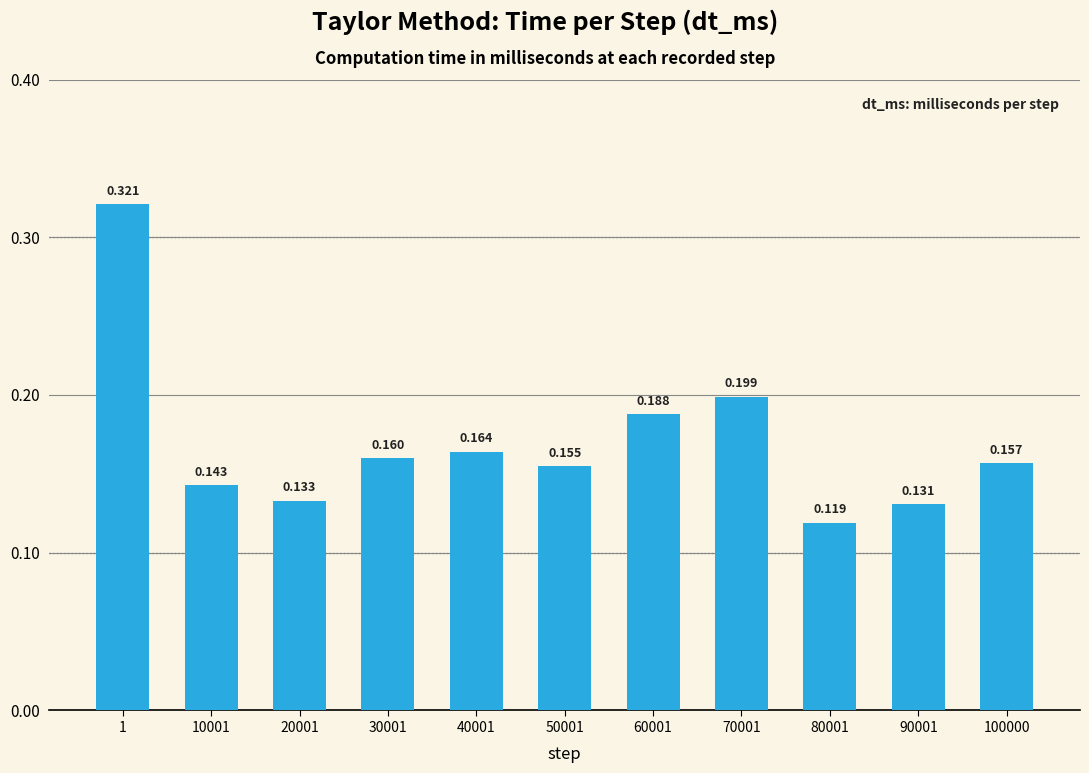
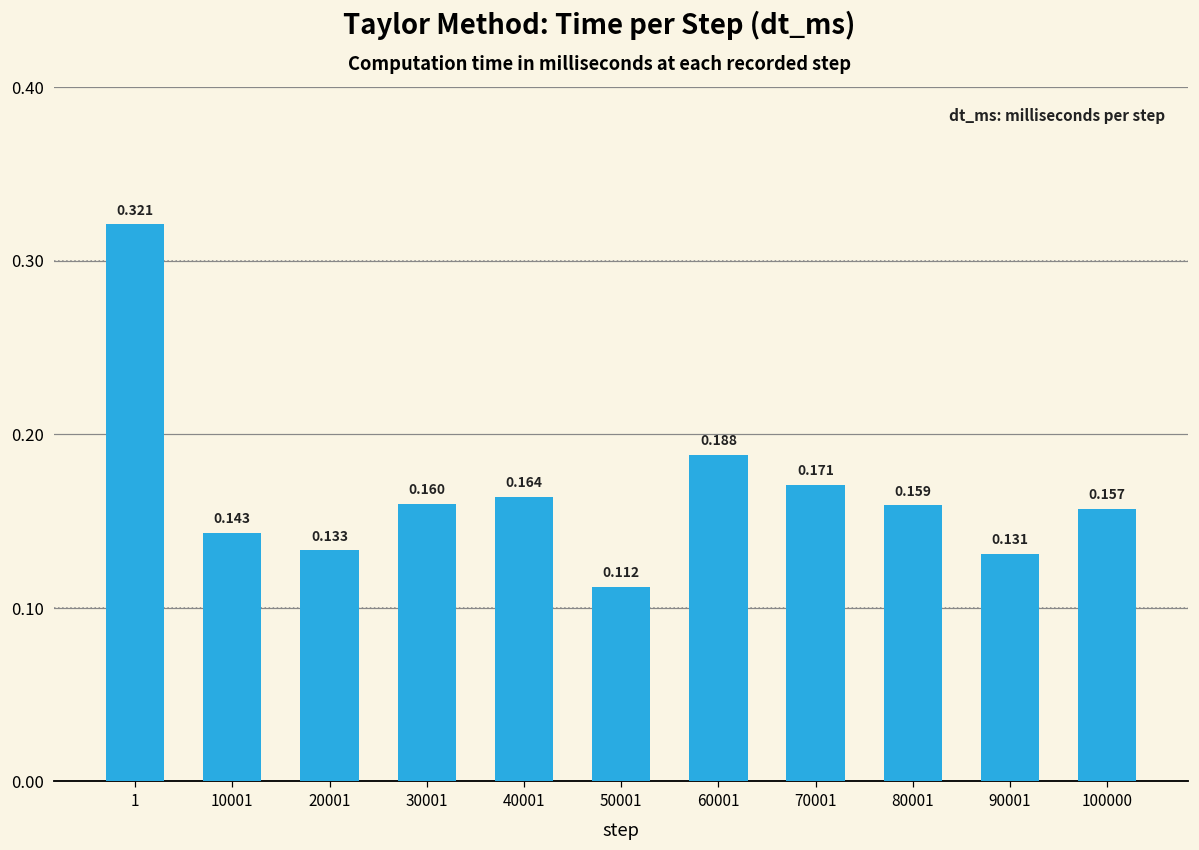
  {
    "1": 0.321,
    "10001": 0.143,
    "20001": 0.133,
    "30001": 0.160,
    "40001": 0.164,
-   "50001": 0.155,
+   "50001": 0.112,
    "60001": 0.188,
-   "70001": 0.199,
-   "80001": 0.119,
+   "70001": 0.171,
+   "80001": 0.159,
    "90001": 0.131,
    "100000": 0.157
  }
